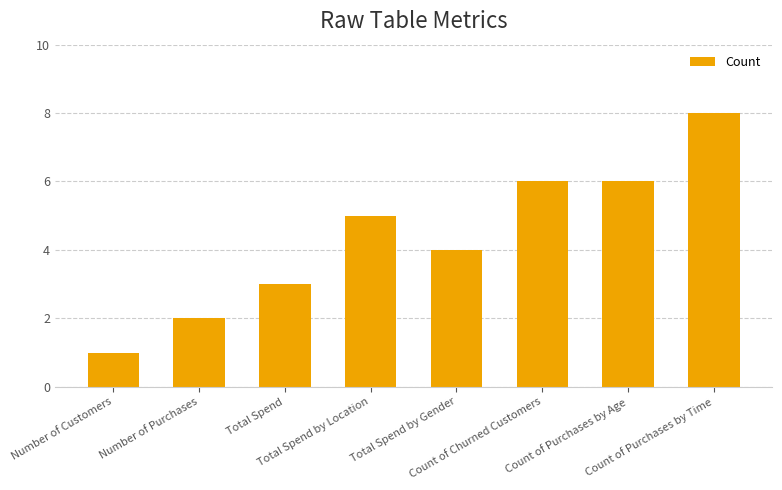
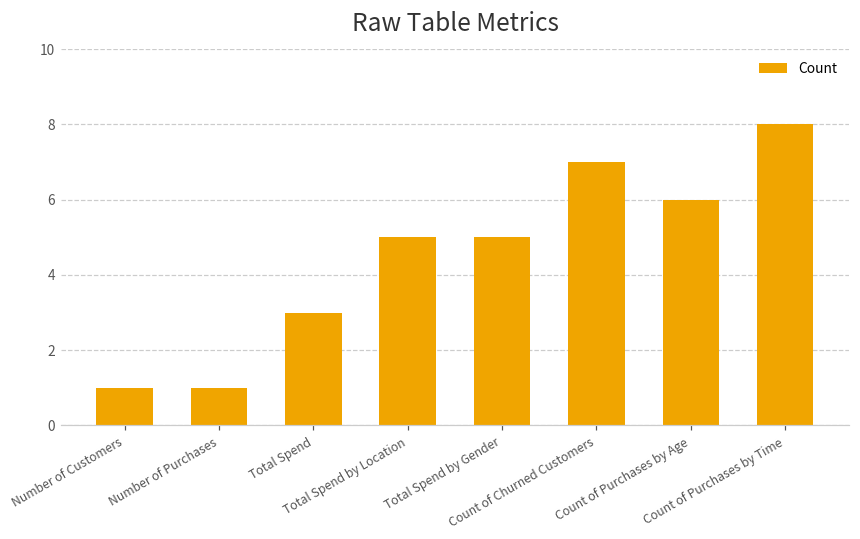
  {
    "Number of Customers": 1,
-   "Number of Purchases": 2,
+   "Number of Purchases": 1,
    "Total Spend": 3,
    "Total Spend by Location": 5,
-   "Total Spend by Gender": 4,
-   "Count of Churned Customers": 6,
+   "Total Spend by Gender": 5,
+   "Count of Churned Customers": 7,
    "Count of Purchases by Age": 6,
    "Count of Purchases by Time": 8
  }
